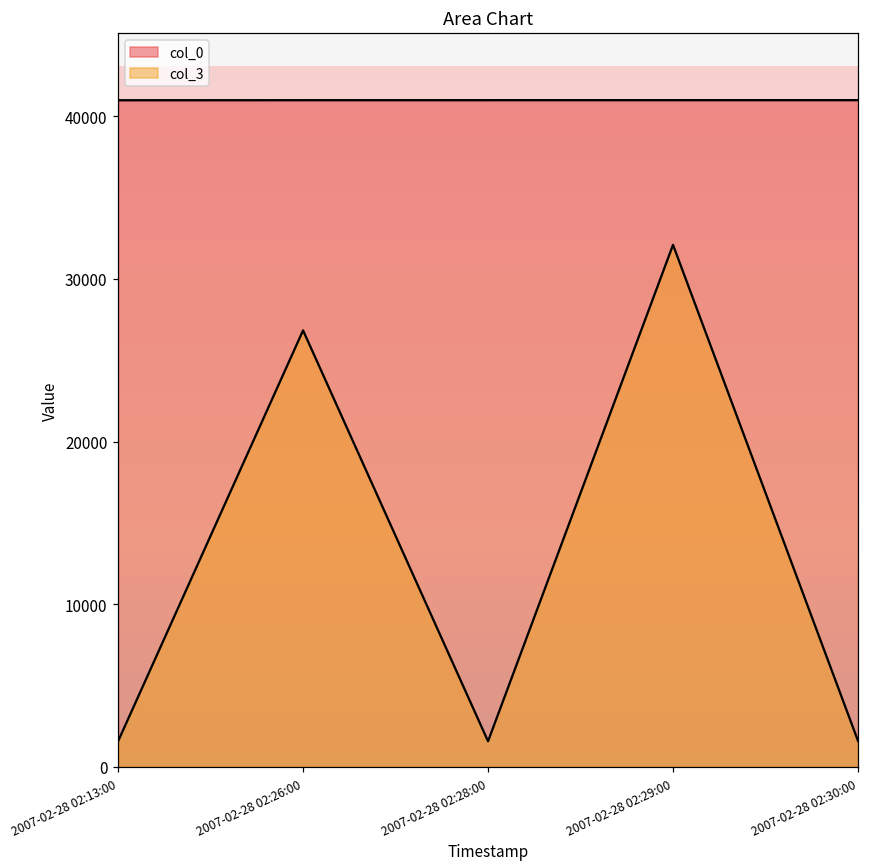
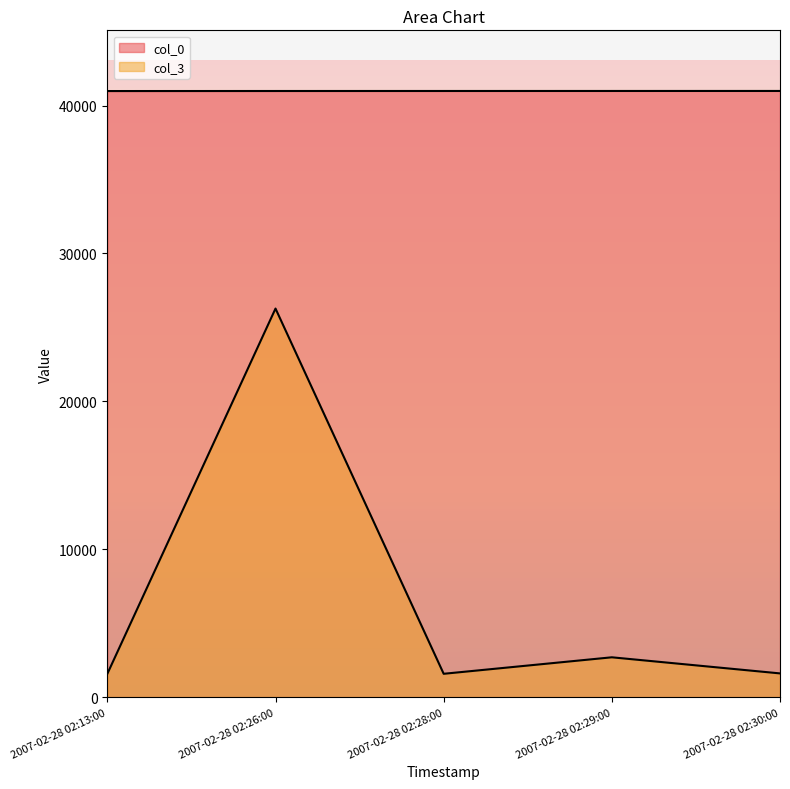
  {
    "col_0": {
      "2007-02-28 02:13:00": 41000,
      "2007-02-28 02:26:00": 41000,
      "2007-02-28 02:28:00": 41000,
      "2007-02-28 02:29:00": 41000,
      "2007-02-28 02:30:00": 41000
    },
    "col_3": {
      "2007-02-28 02:13:00": 1600,
-     "2007-02-28 02:26:00": 26800,
+     "2007-02-28 02:26:00": 26300,
      "2007-02-28 02:28:00": 1600,
-     "2007-02-28 02:29:00": 32100,
+     "2007-02-28 02:29:00": 2700,
      "2007-02-28 02:30:00": 1600
    }
  }
